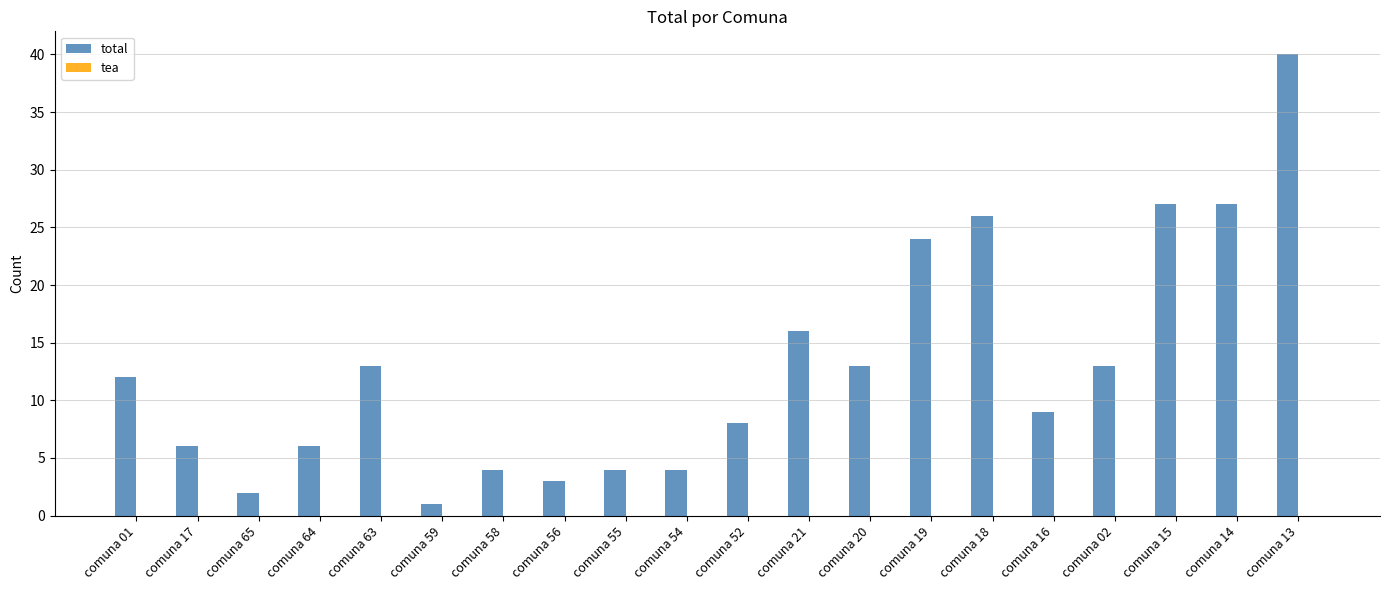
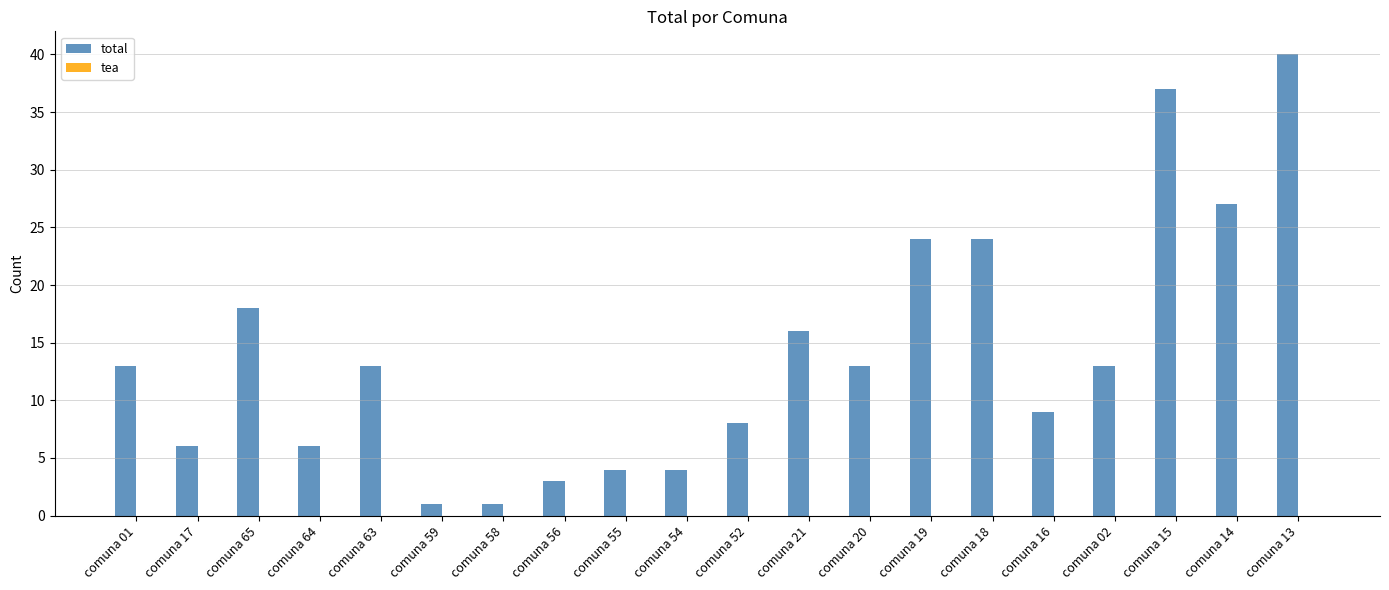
  {
    "total": {
-     "comuna 01": 12,
+     "comuna 01": 13,
      "comuna 17": 6,
-     "comuna 65": 2,
+     "comuna 65": 18,
      "comuna 64": 6,
      "comuna 63": 13,
      "comuna 59": 1,
-     "comuna 58": 4,
+     "comuna 58": 1,
      "comuna 56": 3,
      "comuna 55": 4,
      "comuna 54": 4,
      "comuna 52": 8,
      "comuna 21": 16,
      "comuna 20": 13,
      "comuna 19": 24,
-     "comuna 18": 26,
+     "comuna 18": 24,
      "comuna 16": 9,
      "comuna 02": 13,
-     "comuna 15": 27,
+     "comuna 15": 37,
      "comuna 14": 27,
      "comuna 13": 40
    },
    "tea": {
      "comuna 01": 0,
      "comuna 17": 0,
      "comuna 65": 0,
      "comuna 64": 0,
      "comuna 63": 0,
      "comuna 59": 0,
      "comuna 58": 0,
      "comuna 56": 0,
      "comuna 55": 0,
      "comuna 54": 0,
      "comuna 52": 0,
      "comuna 21": 0,
      "comuna 20": 0,
      "comuna 19": 0,
      "comuna 18": 0,
      "comuna 16": 0,
      "comuna 02": 0,
      "comuna 15": 0,
      "comuna 14": 0,
      "comuna 13": 0
    }
  }
